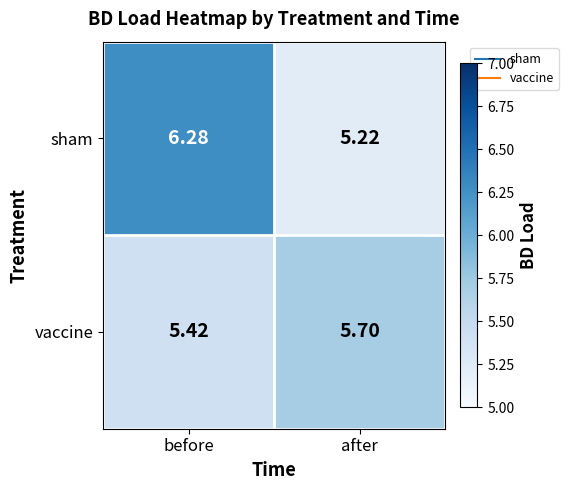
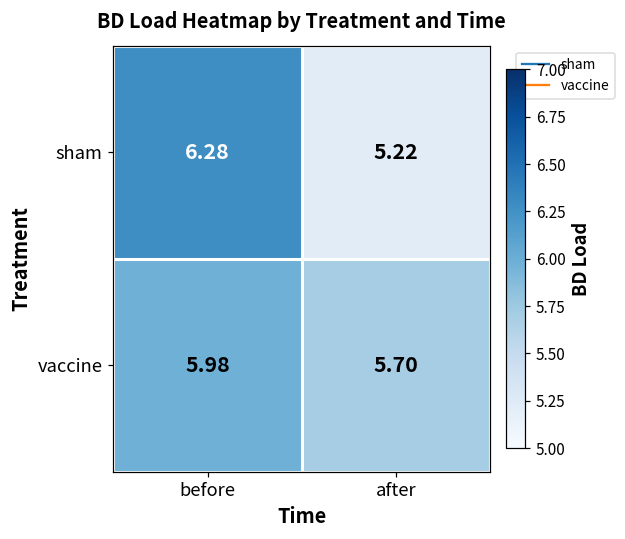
  {
    "sham": {
      "before": 6.28,
      "after": 5.22
    },
    "vaccine": {
-     "before": 5.42,
+     "before": 5.98,
      "after": 5.70
    }
  }
